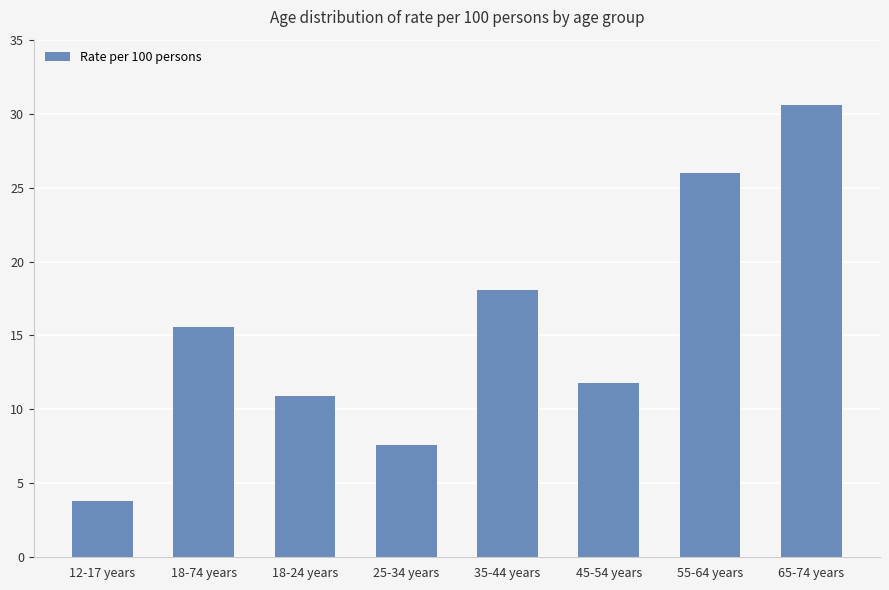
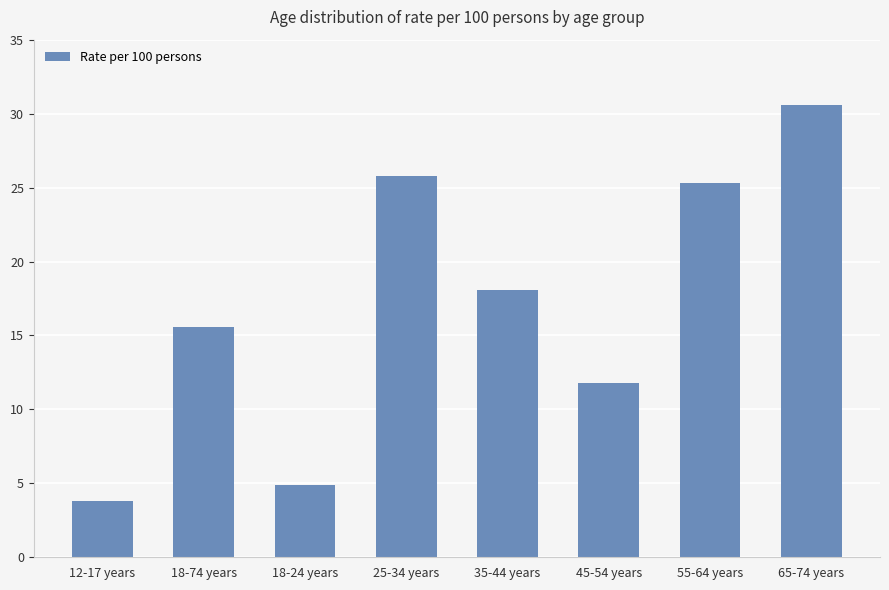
  {
    "12-17 years": 3.8,
    "18-74 years": 15.6,
-   "18-24 years": 10.9,
-   "25-34 years": 7.6,
+   "18-24 years": 4.9,
+   "25-34 years": 25.8,
    "35-44 years": 18.1,
    "45-54 years": 11.8,
-   "55-64 years": 26.0,
+   "55-64 years": 25.3,
    "65-74 years": 30.6
  }
